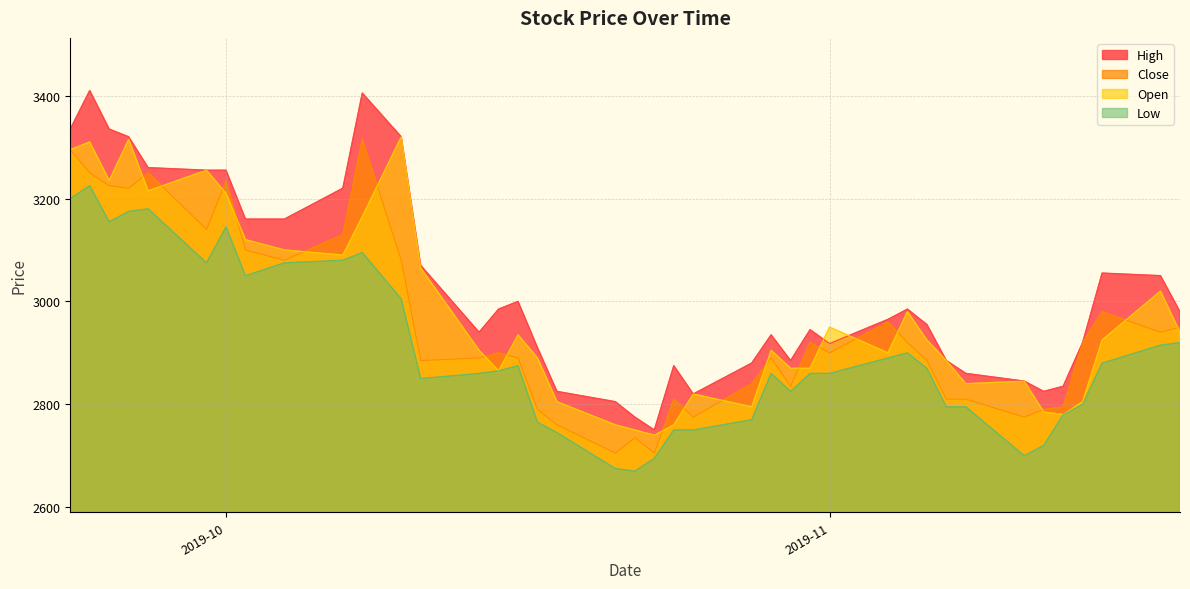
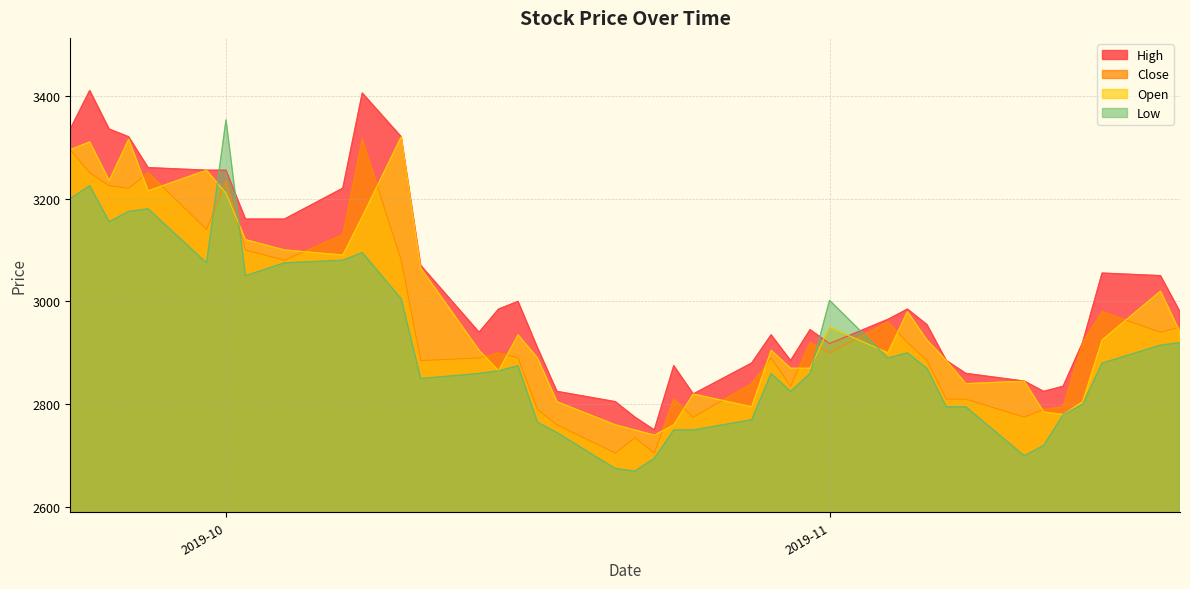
  {
    "High": {
      "2019-10": 3260,
      "2019-11": 2920
    },
    "Close": {
      "2019-10": 3230,
      "2019-11": 2900
    },
    "Open": {
      "2019-10": 3210,
      "2019-11": 2950
    },
    "Low": {
-     "2019-10": 3150,
-     "2019-11": 2860
+     "2019-10": 3350,
+     "2019-11": 3000
    }
  }
